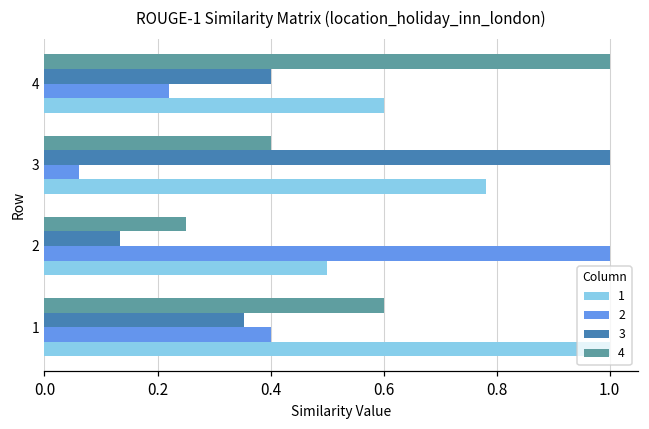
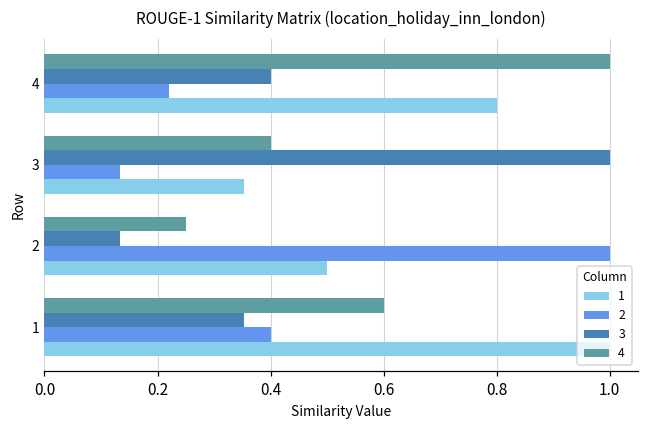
  {
    "1": {
-     "4": 0.6,
-     "3": 0.78,
+     "4": 0.8,
+     "3": 0.35,
      "2": 0.50
    },
    "2": {
      "4": 0.22,
-     "3": 0.06,
+     "3": 0.13,
      "2": 1.00,
      "1": 0.40
    }
  }
